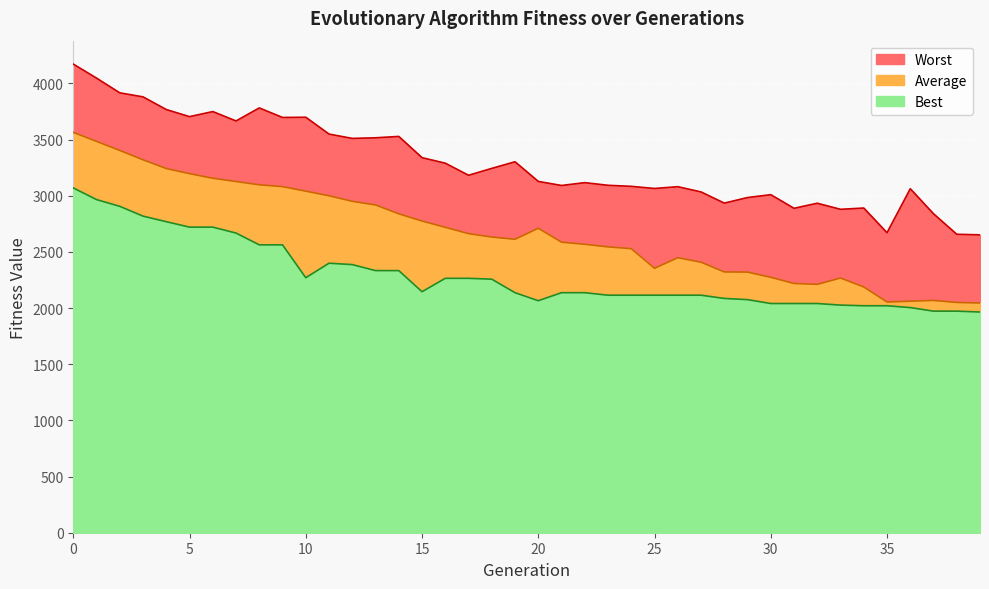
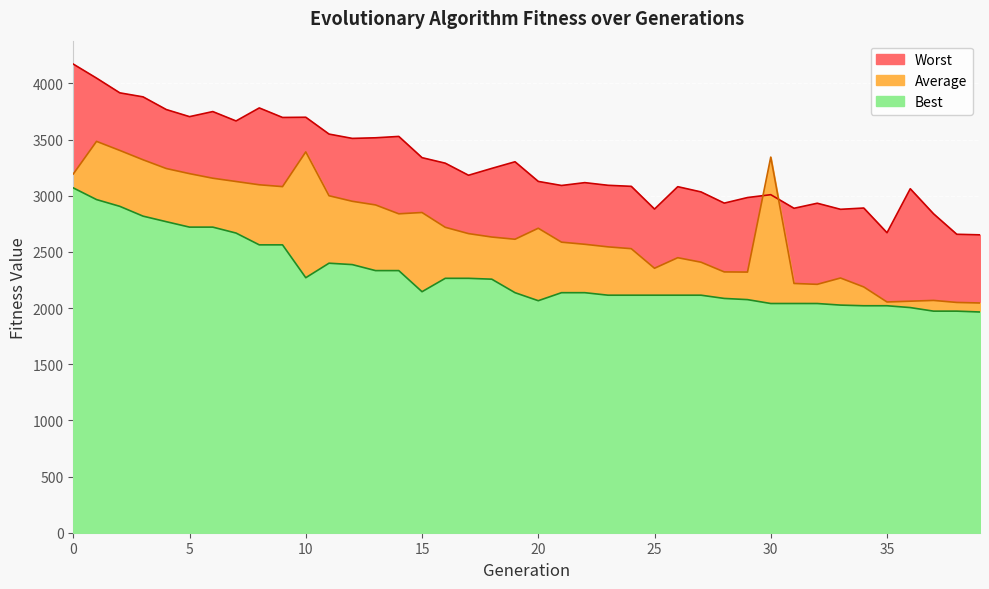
  {
    "Worst": {
      "0": 4170,
      "5": 3700,
      "10": 3700,
      "15": 3340,
      "20": 3130,
-     "25": 3060,
+     "25": 2880,
      "30": 3010,
      "35": 2670
    },
    "Average": {
-     "0": 3560,
+     "0": 3190,
      "5": 3200,
-     "10": 3040,
-     "15": 2770,
+     "10": 3390,
+     "15": 2850,
      "20": 2710,
      "25": 2350,
-     "30": 2270,
+     "30": 3340,
      "35": 2050
    },
    "Best": {
      "0": 3070,
      "5": 2720,
      "10": 2270,
      "15": 2150,
      "20": 2070,
      "25": 2110,
      "30": 2040,
      "35": 2020
    }
  }
